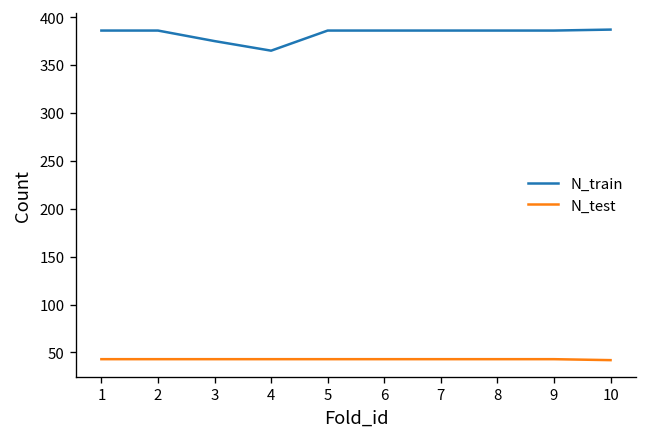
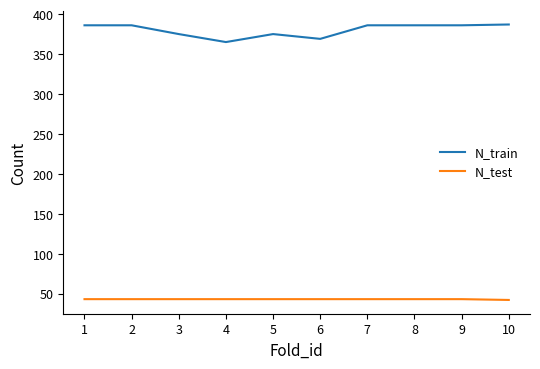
  {
    "N_train": {
      "1": 390,
      "2": 390,
      "3": 380,
      "4": 370,
-     "5": 390,
-     "6": 390,
+     "5": 380,
+     "6": 370,
      "7": 390,
      "8": 390,
      "9": 390,
      "10": 390
    },
    "N_test": {
      "1": 40,
      "2": 40,
      "3": 40,
      "4": 40,
      "5": 40,
      "6": 40,
      "7": 40,
      "8": 40,
      "9": 40,
      "10": 40
    }
  }
